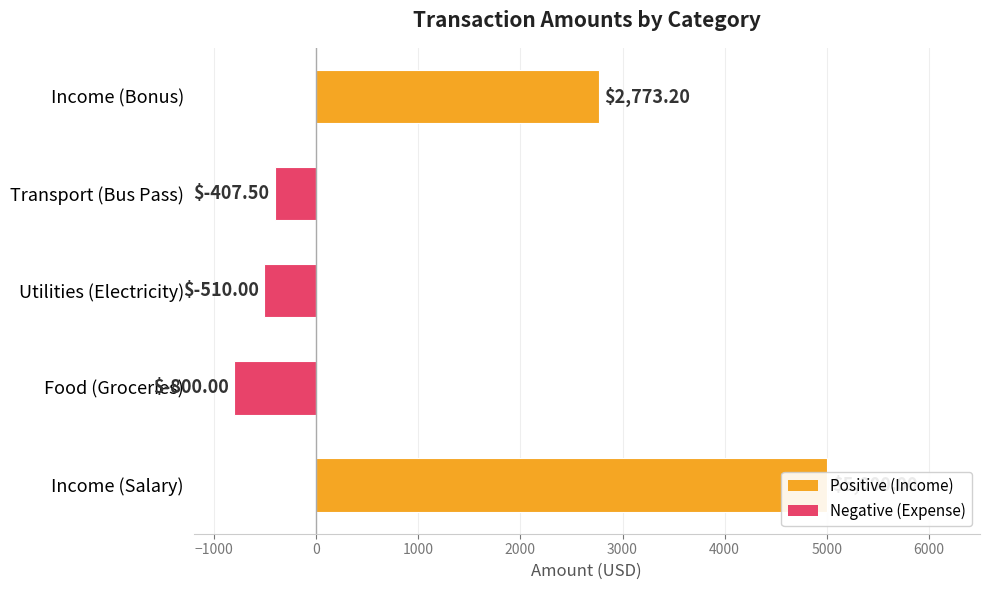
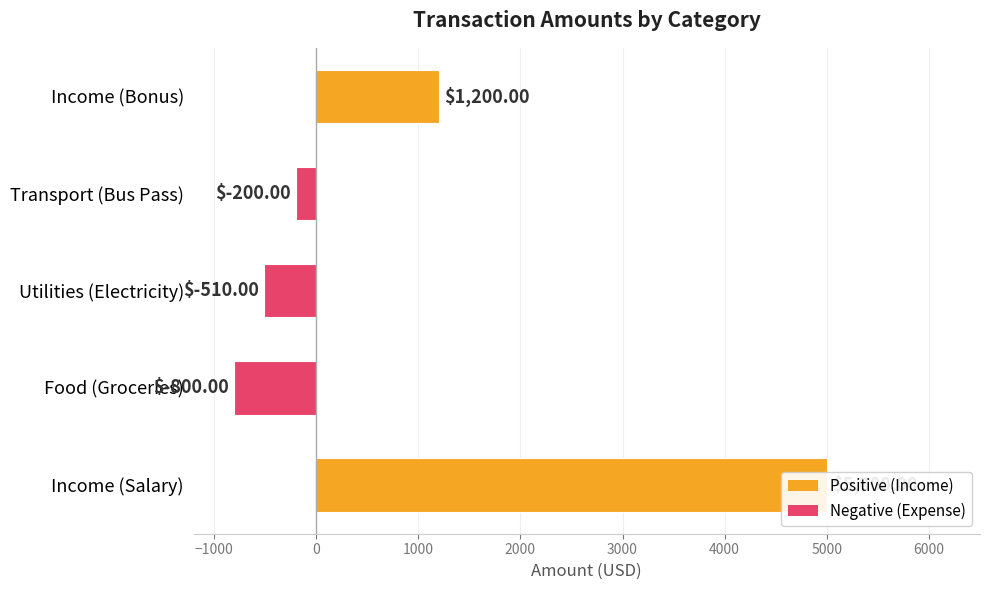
  {
-   "Income (Bonus)": "$2,773.20",
-   "Transport (Bus Pass)": "$-407.50",
+   "Income (Bonus)": "$1,200.00",
+   "Transport (Bus Pass)": "$-200.00",
    "Utilities (Electricity)": "$-510.00",
    "Food (Groceries)": "$-800.00"
  }
